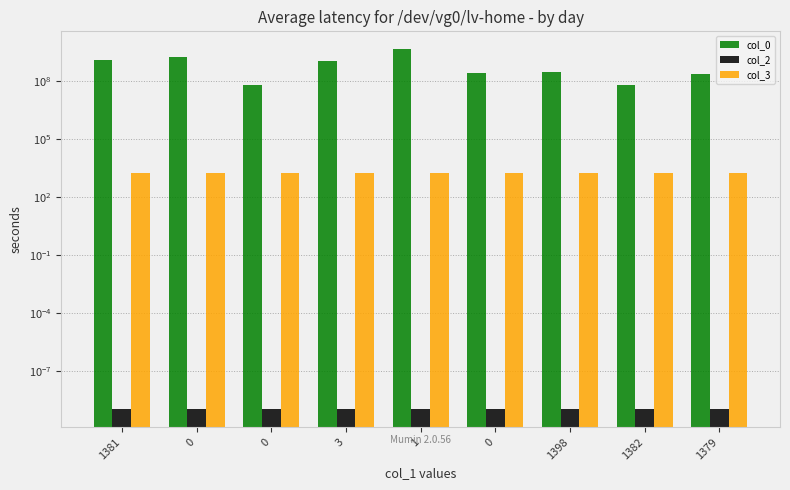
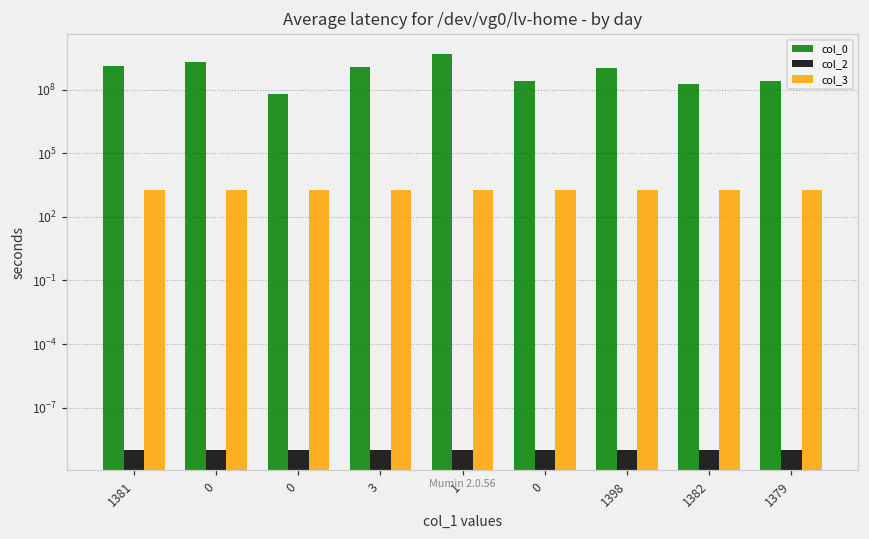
  {
    "col_0": {
      "1381": 1000000000,
      "3": 1000000000,
      "1": 5000000000,
-     "1398": 300000000,
-     "1382": 70000000,
+     "1398": 1000000000,
+     "1382": 200000000,
      "1379": 200000000
    },
    "col_2": {
      "1381": 0.000000001,
      "3": 0.000000001,
      "1398": 0.000000001,
      "1382": 0.000000001,
      "1379": 0.000000001
    },
    "col_3": {
      "1381": 2000,
      "3": 2000,
      "1": 2000,
      "1398": 2000,
      "1382": 2000,
      "1379": 2000
    }
  }
